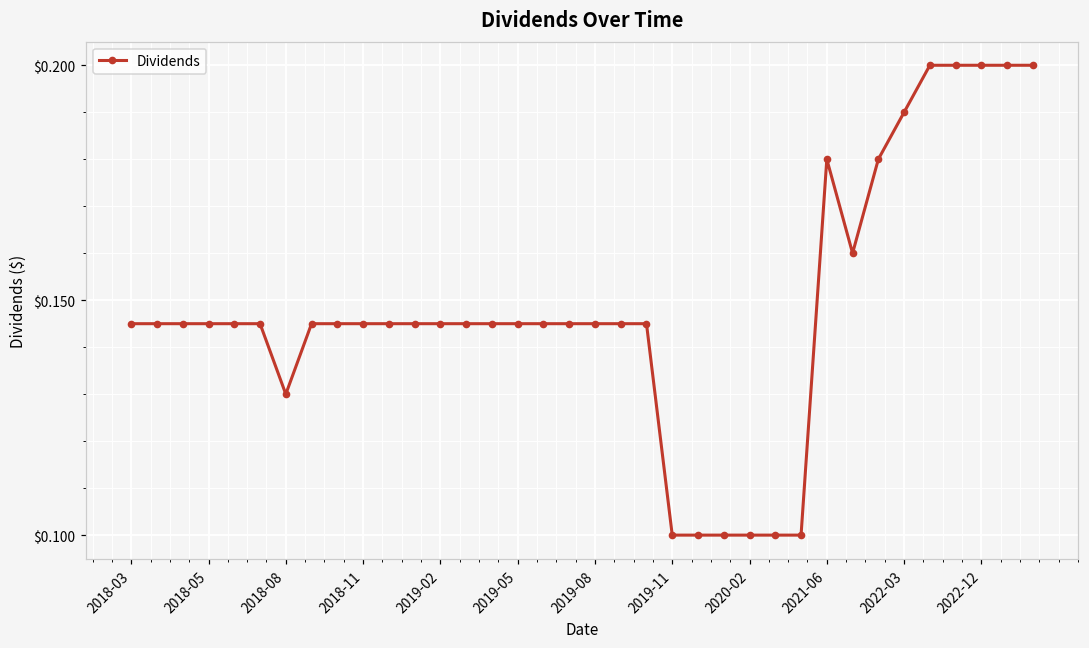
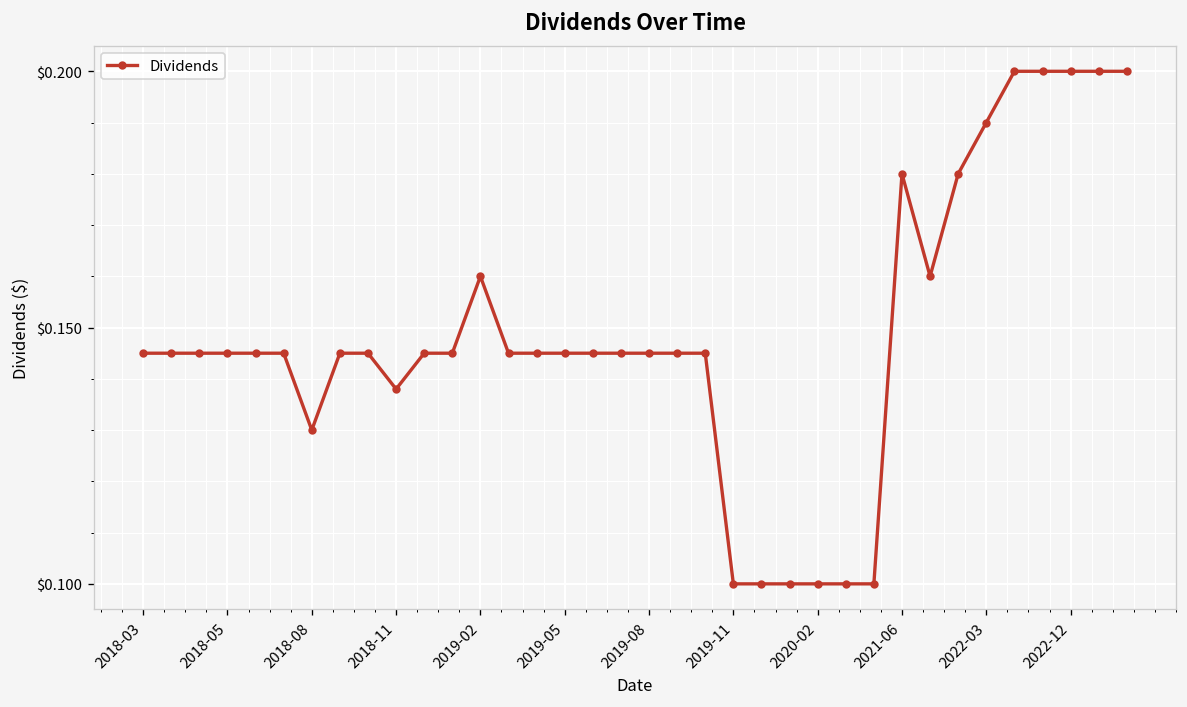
  {
    "2018-03": "$0.145",
    "2018-05": "$0.145",
    "2018-08": "$0.130",
-   "2018-11": "$0.145",
-   "2019-02": "$0.145",
+   "2018-11": "$0.138",
+   "2019-02": "$0.160",
    "2019-05": "$0.145",
    "2019-08": "$0.145",
    "2019-11": "$0.100",
    "2020-02": "$0.100",
    "2021-06": "$0.180",
    "2022-03": "$0.190",
    "2022-12": "$0.200"
  }
